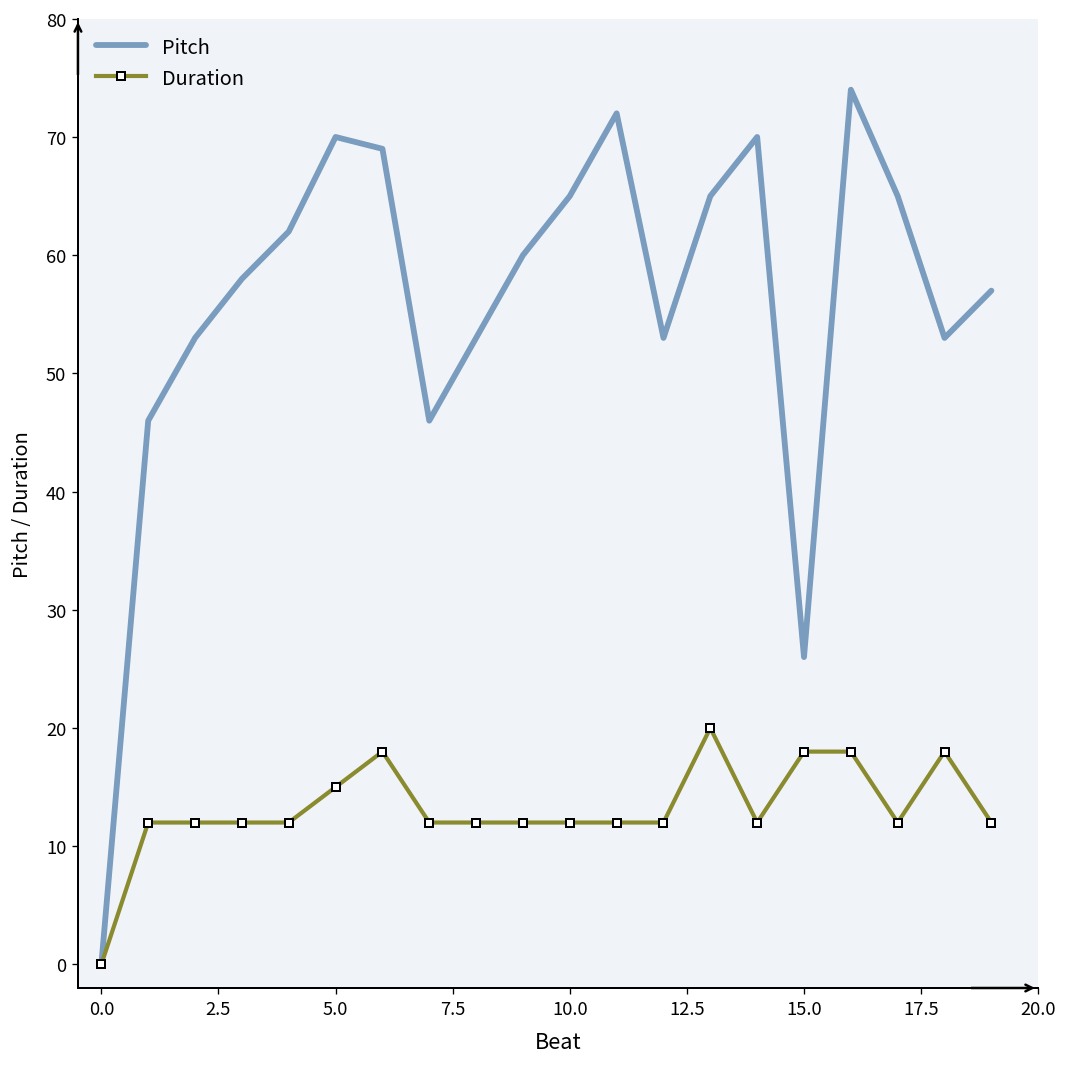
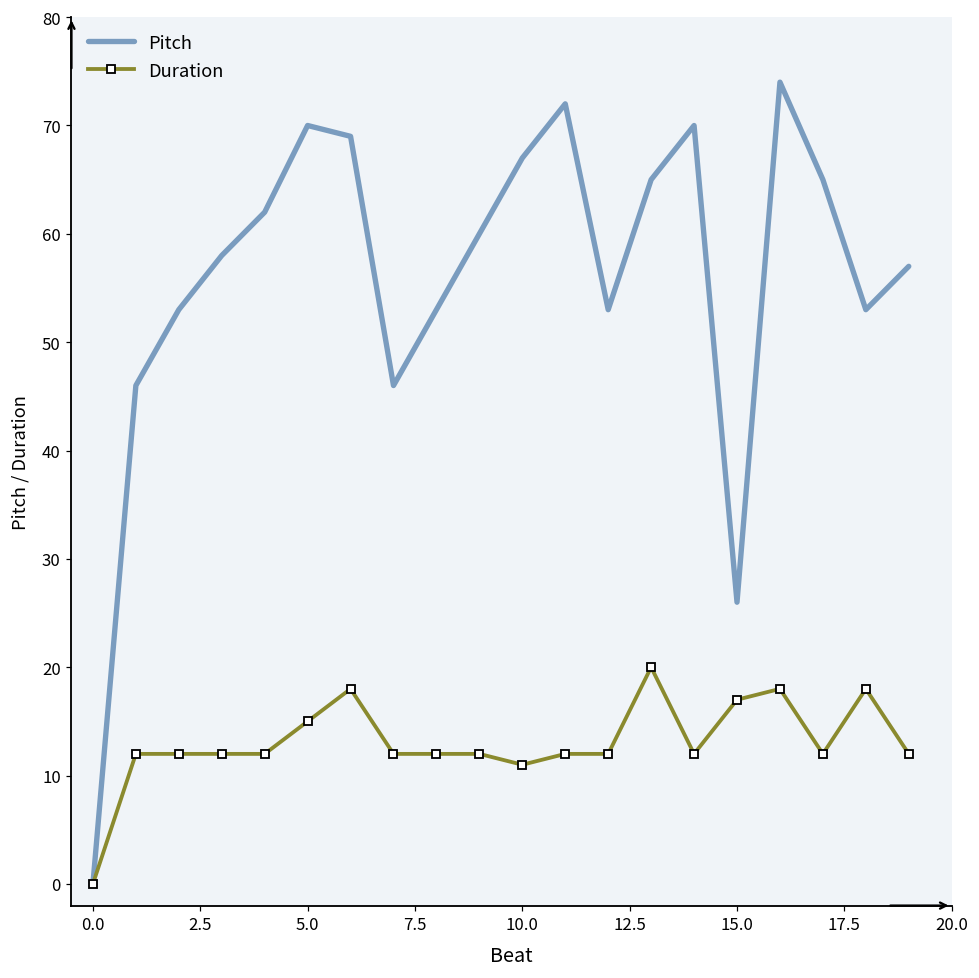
  {
    "Pitch": {
      "5.0": 70,
-     "10.0": 65,
+     "10.0": 67,
      "15.0": 26
    },
    "Duration": {
      "5.0": 15,
-     "10.0": 12,
-     "15.0": 18
+     "10.0": 11,
+     "15.0": 17
    }
  }
